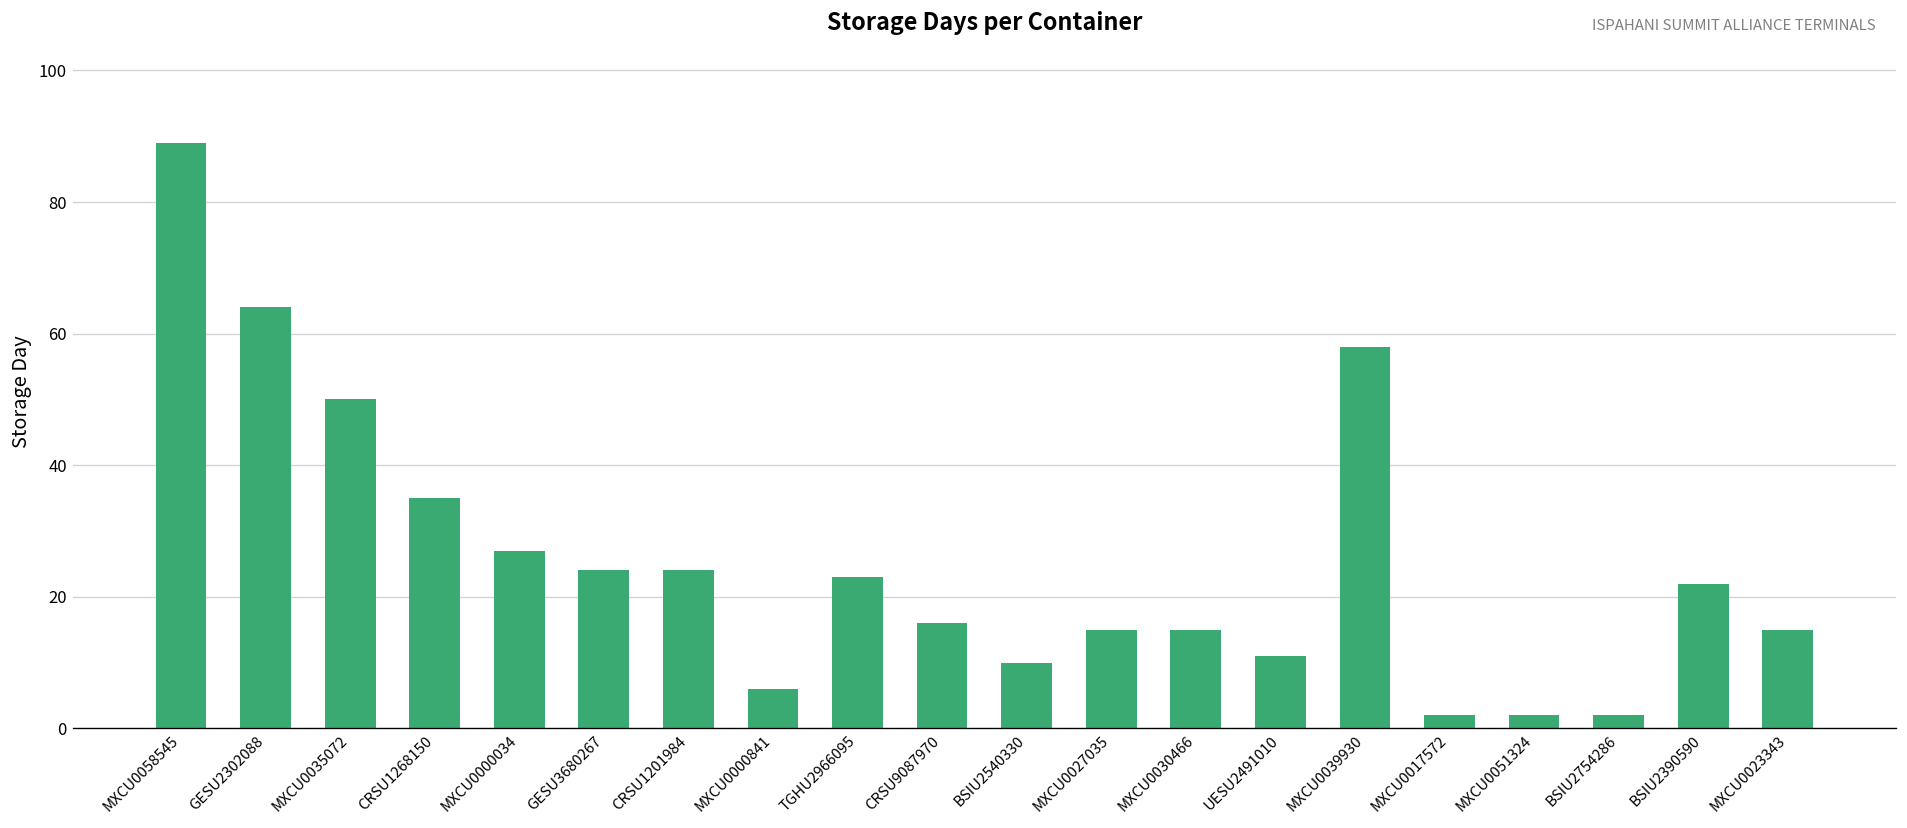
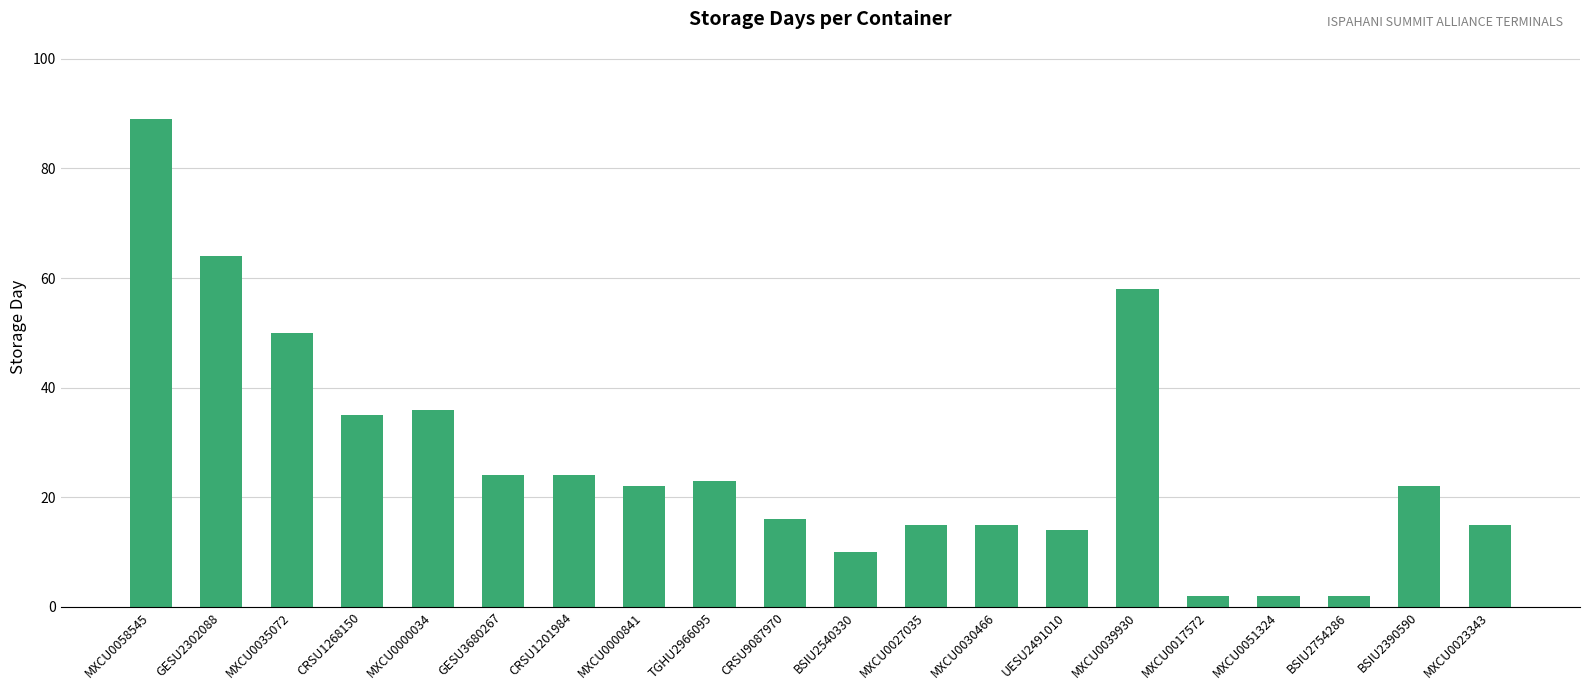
  {
    "MXCU0058545": 89,
    "GESU2302088": 64,
    "MXCU0035072": 50,
    "CRSU1268150": 35,
-   "MXCU0000034": 27,
+   "MXCU0000034": 36,
    "GESU3680267": 24,
    "CRSU1201984": 24,
-   "MXCU0000841": 6,
+   "MXCU0000841": 22,
    "TGHU2966095": 23,
    "CRSU9087970": 16,
    "BSIU2540330": 10,
    "MXCU0027035": 15,
    "MXCU0030466": 15,
-   "UESU2491010": 11,
+   "UESU2491010": 14,
    "MXCU0039930": 58,
    "MXCU0017572": 2,
    "MXCU0051324": 2,
    "BSIU2754286": 2,
    "BSIU2390590": 22,
    "MXCU0023343": 15
  }
